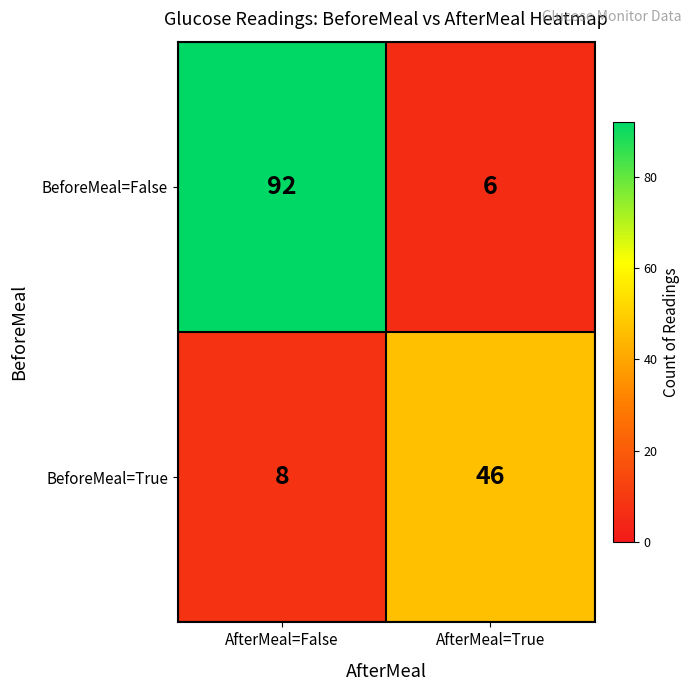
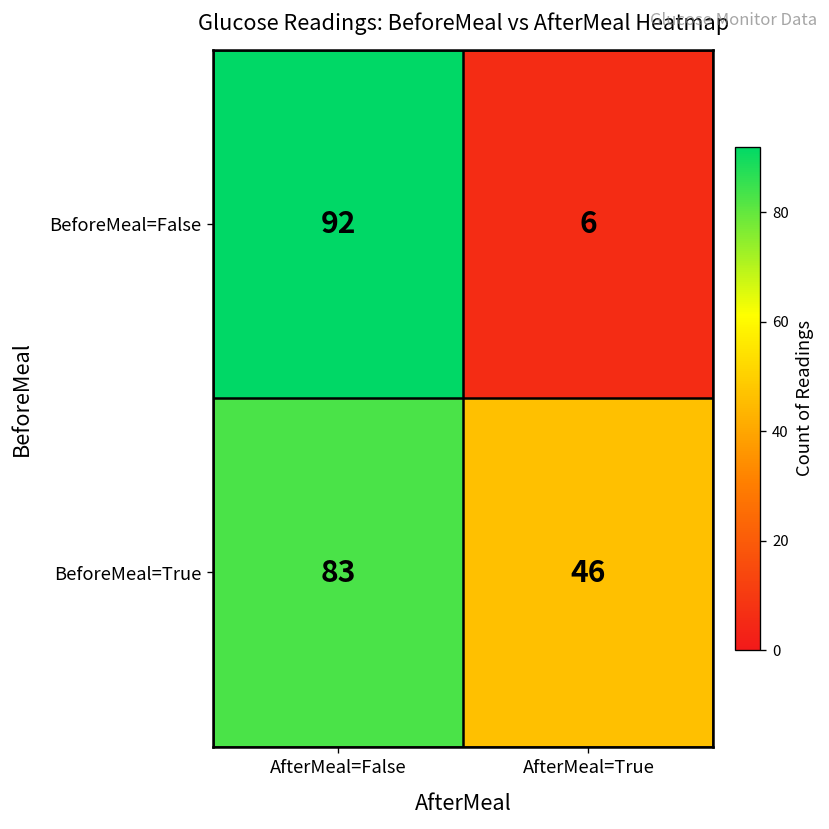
  {
    "BeforeMeal=False": {
      "AfterMeal=False": 92,
      "AfterMeal=True": 6
    },
    "BeforeMeal=True": {
-     "AfterMeal=False": 8,
+     "AfterMeal=False": 83,
      "AfterMeal=True": 46
    }
  }
